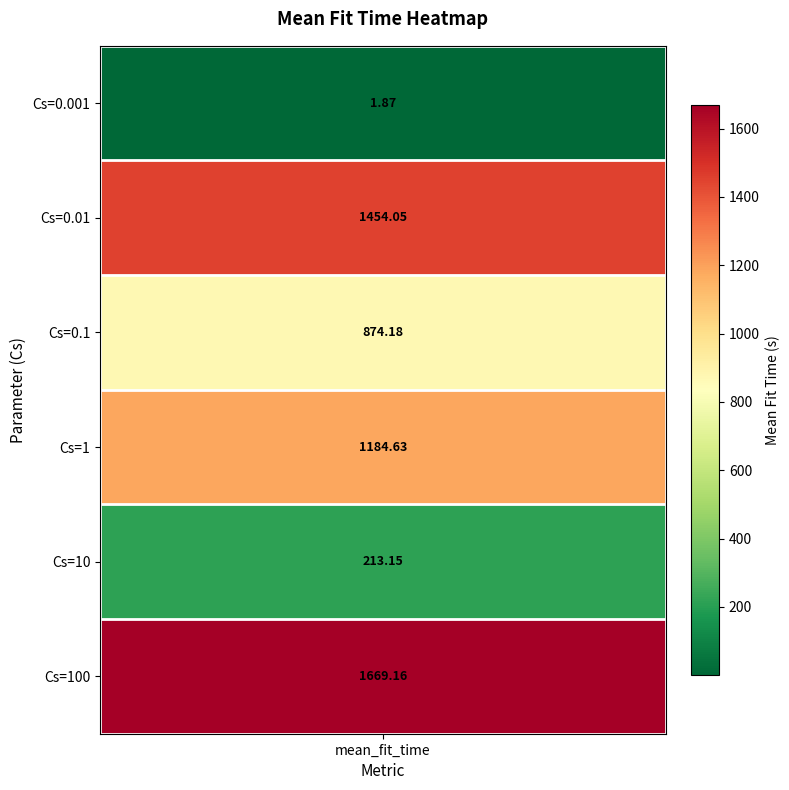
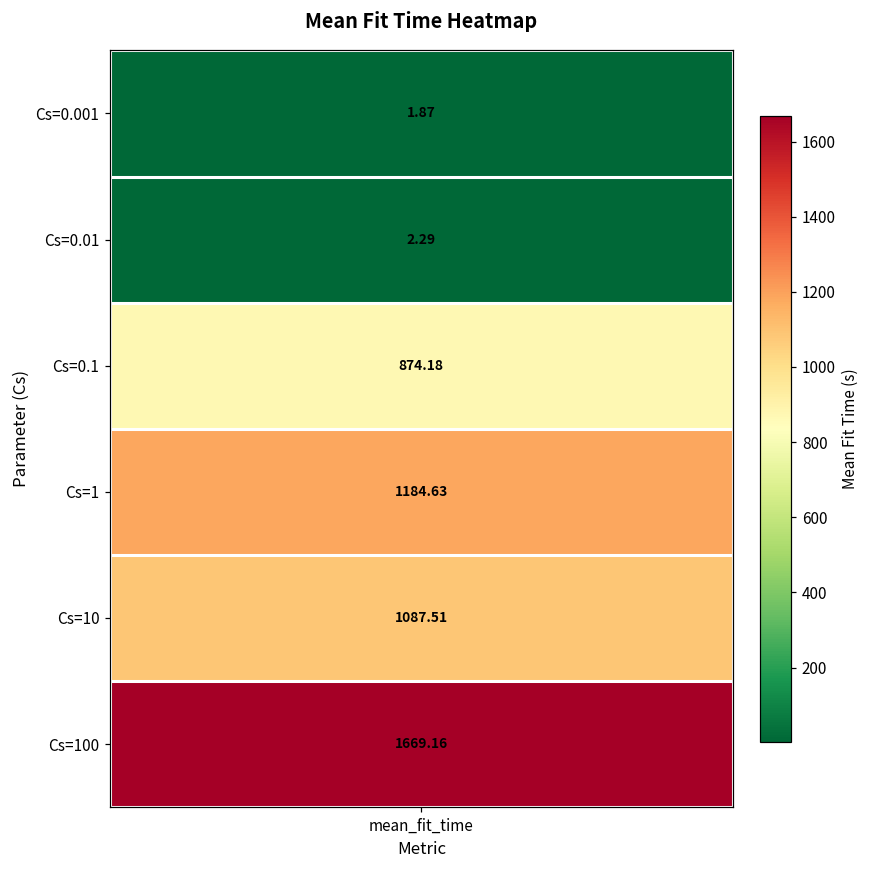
  {
    "Cs=0.001": {
      "mean_fit_time": 1.87
    },
    "Cs=0.01": {
-     "mean_fit_time": 1454.05
+     "mean_fit_time": 2.29
    },
    "Cs=0.1": {
      "mean_fit_time": 874.18
    },
    "Cs=1": {
      "mean_fit_time": 1184.63
    },
    "Cs=10": {
-     "mean_fit_time": 213.15
+     "mean_fit_time": 1087.51
    },
    "Cs=100": {
      "mean_fit_time": 1669.16
    }
  }
